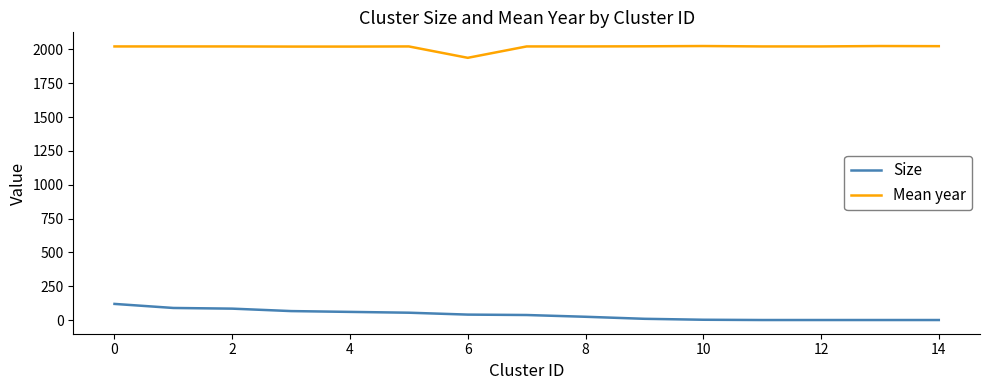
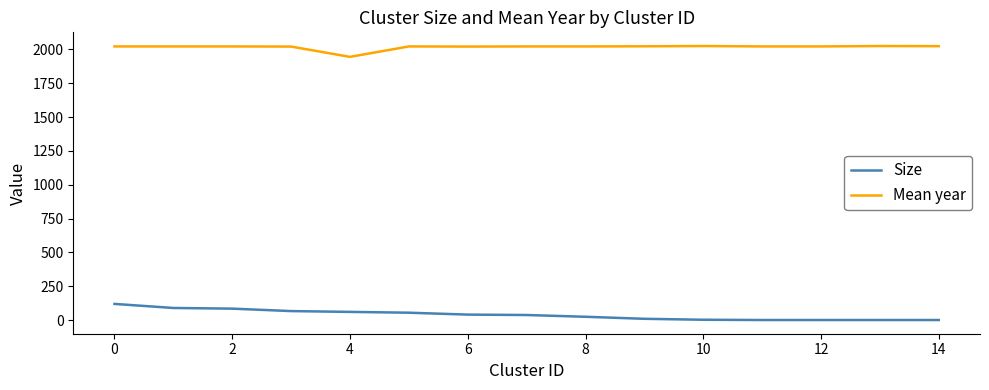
  {
    "Size": {
      "0": 120,
      "2": 90,
      "4": 60,
      "6": 40,
      "8": 30,
      "10": 0,
      "12": 0,
      "14": 0
    },
    "Mean year": {
      "0": 2020,
      "2": 2020,
-     "4": 2020,
-     "6": 1940,
+     "4": 1940,
+     "6": 2020,
      "8": 2020,
      "10": 2020,
      "12": 2020,
      "14": 2020
    }
  }
